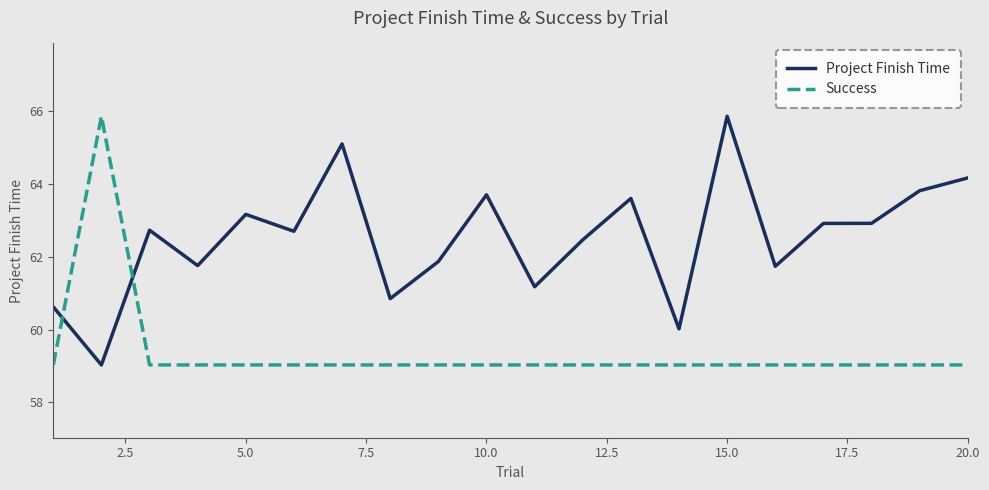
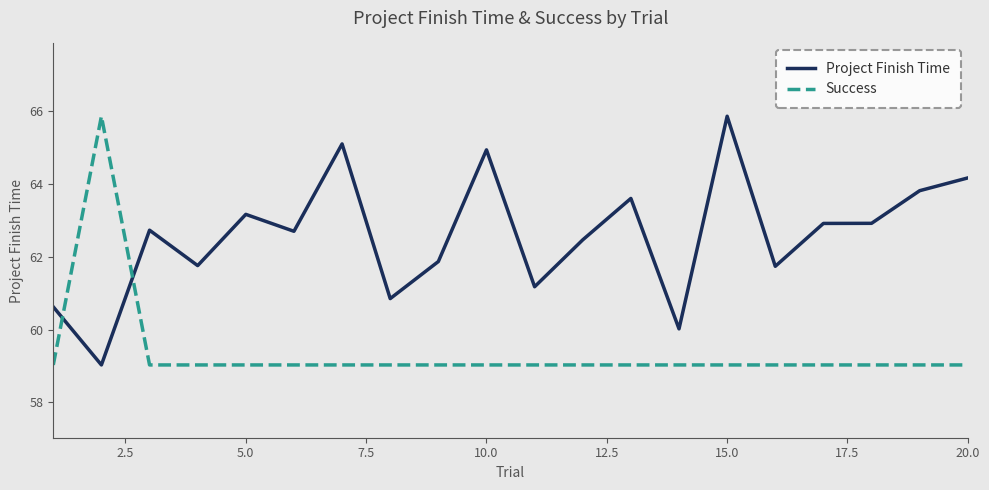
  {
    "Project Finish Time": {
      "5.0": 63.2,
-     "10.0": 63.7,
+     "10.0": 64.9,
      "15.0": 65.9,
      "20.0": 64.2
    },
    "Success": {
      "5.0": 59.0,
      "10.0": 59.0,
      "15.0": 59.0,
      "20.0": 59.0
    }
  }
